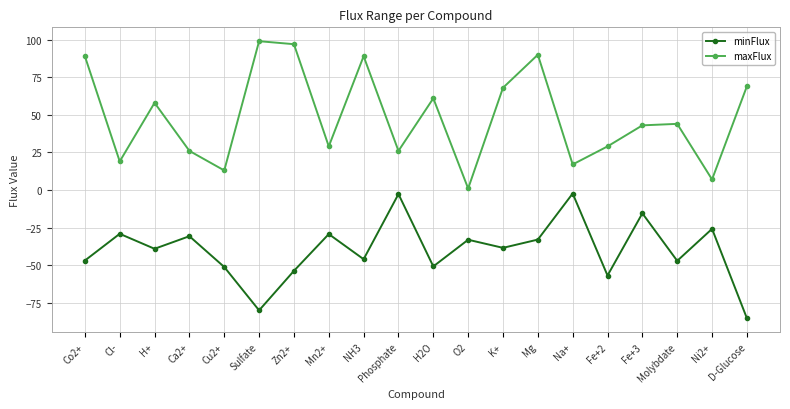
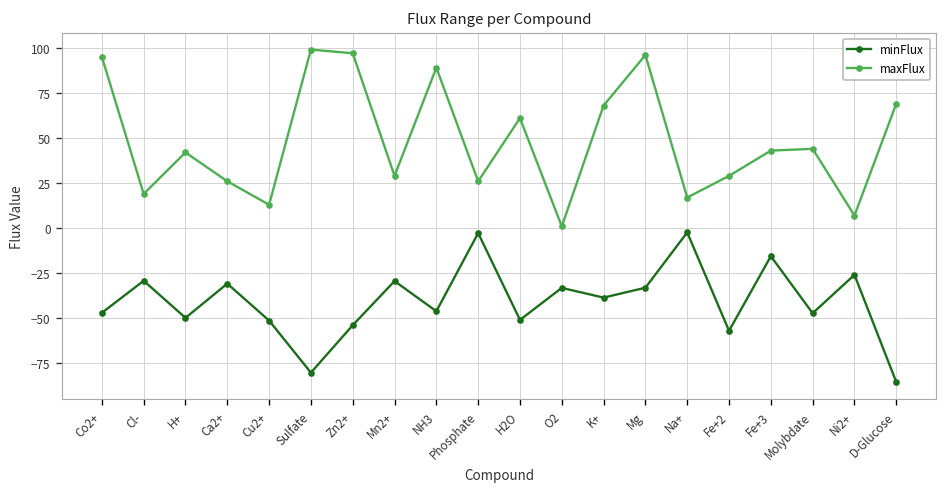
  {
    "minFlux": {
      "Co2+": -47,
      "Cl-": -29,
-     "H+": -39,
+     "H+": -50,
      "Ca2+": -31,
      "Cu2+": -51,
      "Sulfate": -80,
      "Zn2+": -54,
      "Mn2+": -29,
      "NH3": -46,
      "Phosphate": -3,
      "H2O": -51,
      "O2": -33,
      "K+": -38,
      "Mg": -33,
      "Na+": -2,
      "Fe+2": -57,
      "Fe+3": -16,
      "Molybdate": -47,
      "Ni2+": -26,
      "D-Glucose": -85
    },
    "maxFlux": {
-     "Co2+": 89,
+     "Co2+": 95,
      "Cl-": 19,
-     "H+": 58,
+     "H+": 42,
      "Ca2+": 26,
      "Cu2+": 13,
      "Sulfate": 99,
      "Zn2+": 97,
      "Mn2+": 29,
      "NH3": 89,
      "Phosphate": 26,
      "H2O": 61,
      "O2": 1,
      "K+": 68,
-     "Mg": 90,
+     "Mg": 96,
      "Na+": 17,
      "Fe+2": 29,
      "Fe+3": 43,
      "Molybdate": 44,
      "Ni2+": 7,
      "D-Glucose": 69
    }
  }
